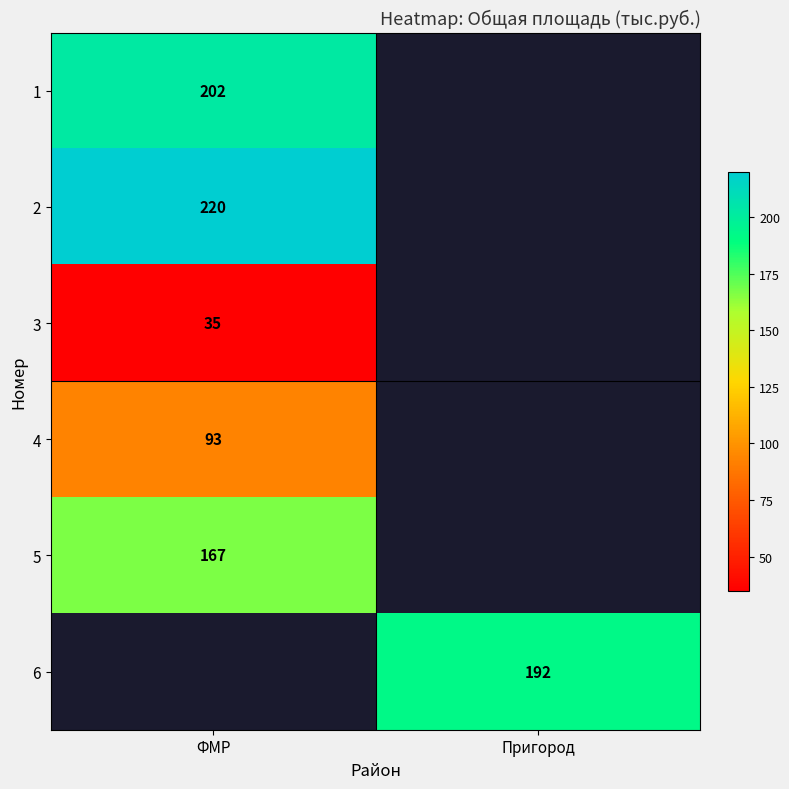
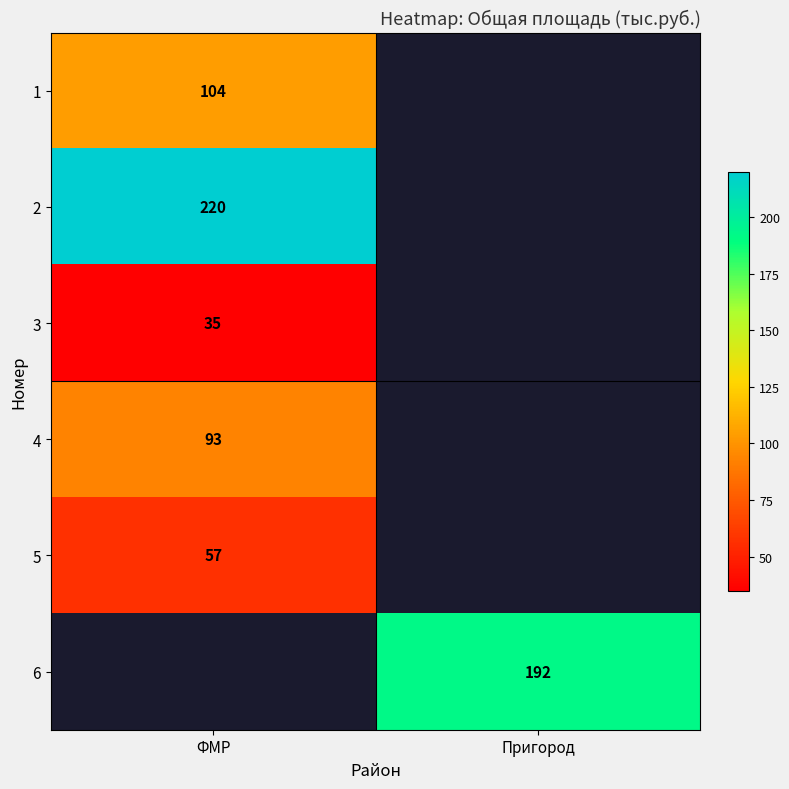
  {
    "1": {
-     "ФМР": 202
+     "ФМР": 104
    },
    "2": {
      "ФМР": 220
    },
    "3": {
      "ФМР": 35
    },
    "4": {
      "ФМР": 93
    },
    "5": {
-     "ФМР": 167
+     "ФМР": 57
    },
    "6": {
      "Пригород": 192
    }
  }
